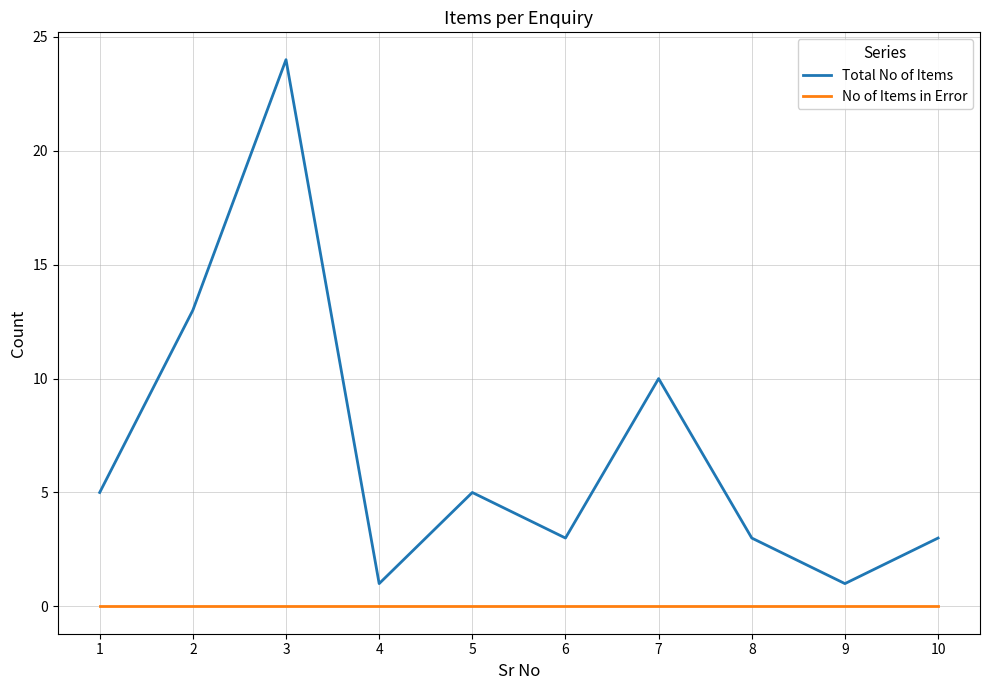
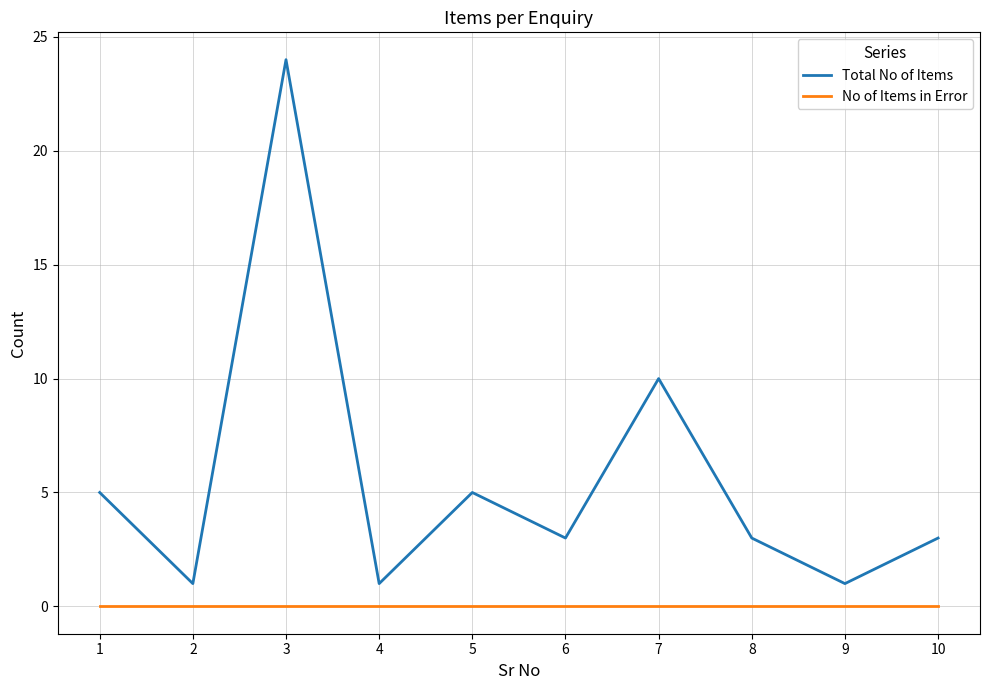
  {
    "Total No of Items": {
      "1": 5,
-     "2": 13,
+     "2": 1,
      "3": 24,
      "4": 1,
      "5": 5,
      "6": 3,
      "7": 10,
      "8": 3,
      "9": 1,
      "10": 3
    },
    "No of Items in Error": {
      "1": 0,
      "2": 0,
      "3": 0,
      "4": 0,
      "5": 0,
      "6": 0,
      "7": 0,
      "8": 0,
      "9": 0,
      "10": 0
    }
  }
